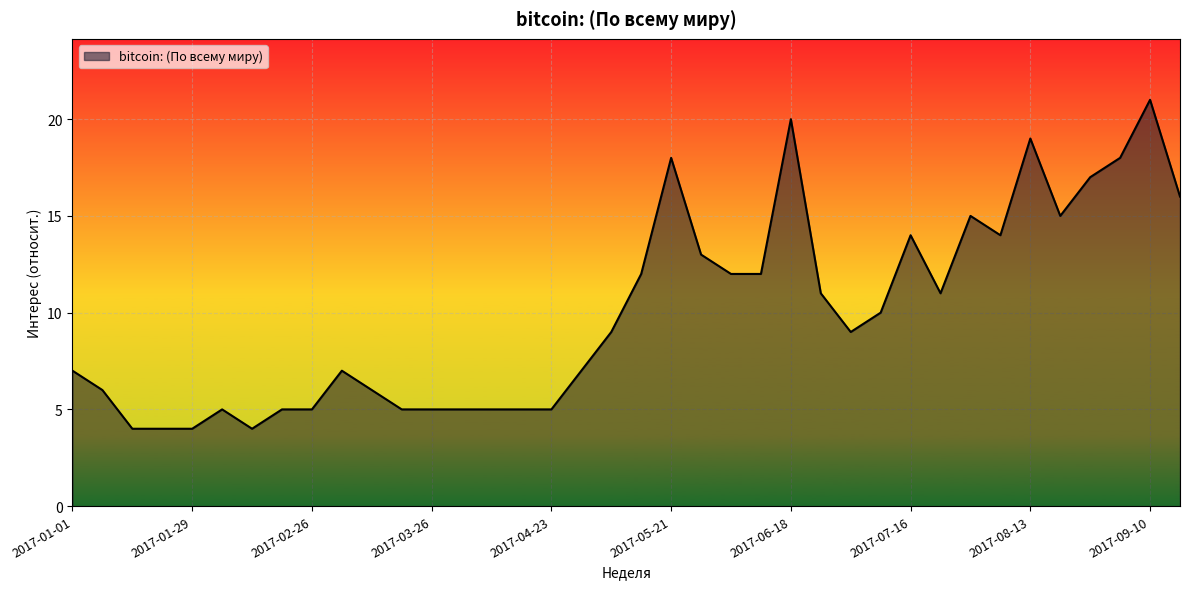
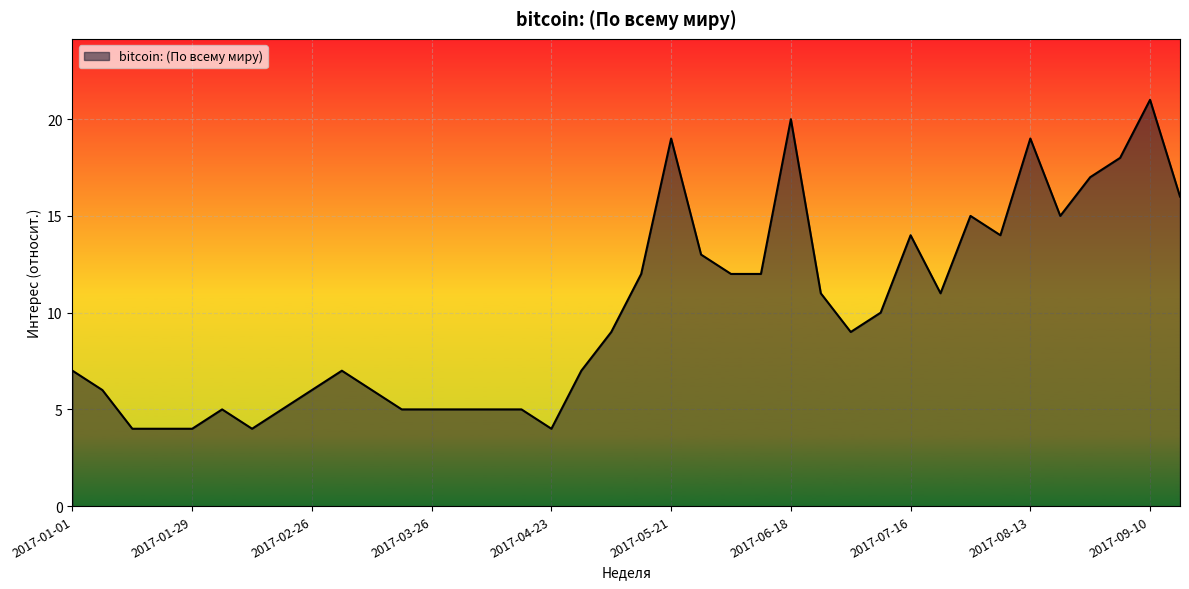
  {
    "2017-01-01": 7,
    "2017-01-29": 4,
-   "2017-02-26": 5,
+   "2017-02-26": 6,
    "2017-03-26": 5,
-   "2017-04-23": 5,
-   "2017-05-21": 18,
+   "2017-04-23": 4,
+   "2017-05-21": 19,
    "2017-06-18": 20,
    "2017-07-16": 14,
    "2017-08-13": 19,
    "2017-09-10": 21
  }
